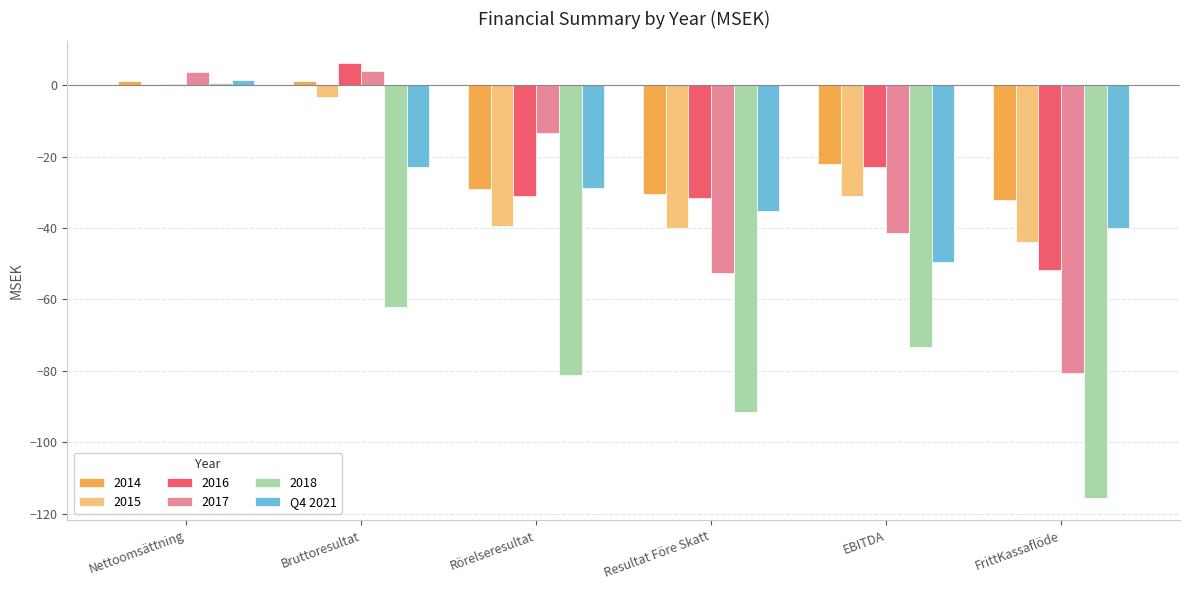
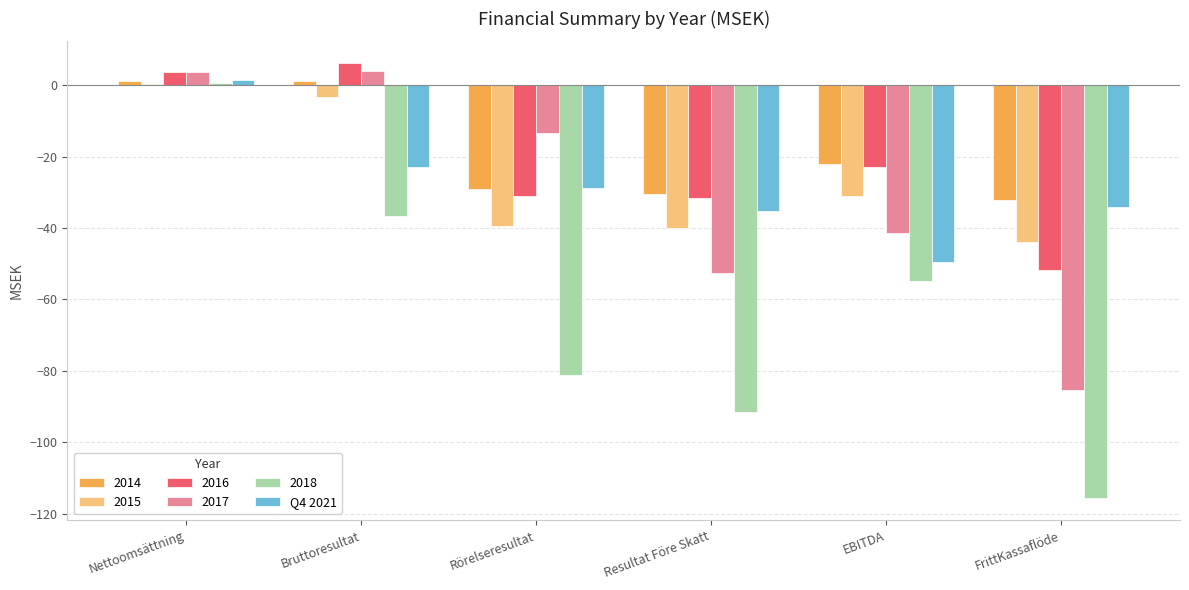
  {
    "2016": {
-     "Nettoomsättning": 0,
+     "Nettoomsättning": 4,
      "Bruttoresultat": 6,
      "Rörelseresultat": -31,
      "Resultat Före Skatt": -31,
      "EBITDA": -23,
      "FrittKassaflöde": -52
    },
    "2017": {
      "Nettoomsättning": 4,
      "Bruttoresultat": 4,
      "Rörelseresultat": -13,
      "Resultat Före Skatt": -53,
      "EBITDA": -41,
-     "FrittKassaflöde": -81
+     "FrittKassaflöde": -85
    },
    "2018": {
-     "Bruttoresultat": -62,
+     "Bruttoresultat": -37,
      "Rörelseresultat": -81,
      "Resultat Före Skatt": -92,
-     "EBITDA": -73,
+     "EBITDA": -55,
      "FrittKassaflöde": -116
    },
    "Q4 2021": {
      "Nettoomsättning": 1,
      "Bruttoresultat": -23,
      "Rörelseresultat": -29,
      "Resultat Före Skatt": -35,
      "EBITDA": -49,
-     "FrittKassaflöde": -40
+     "FrittKassaflöde": -34
    }
  }
